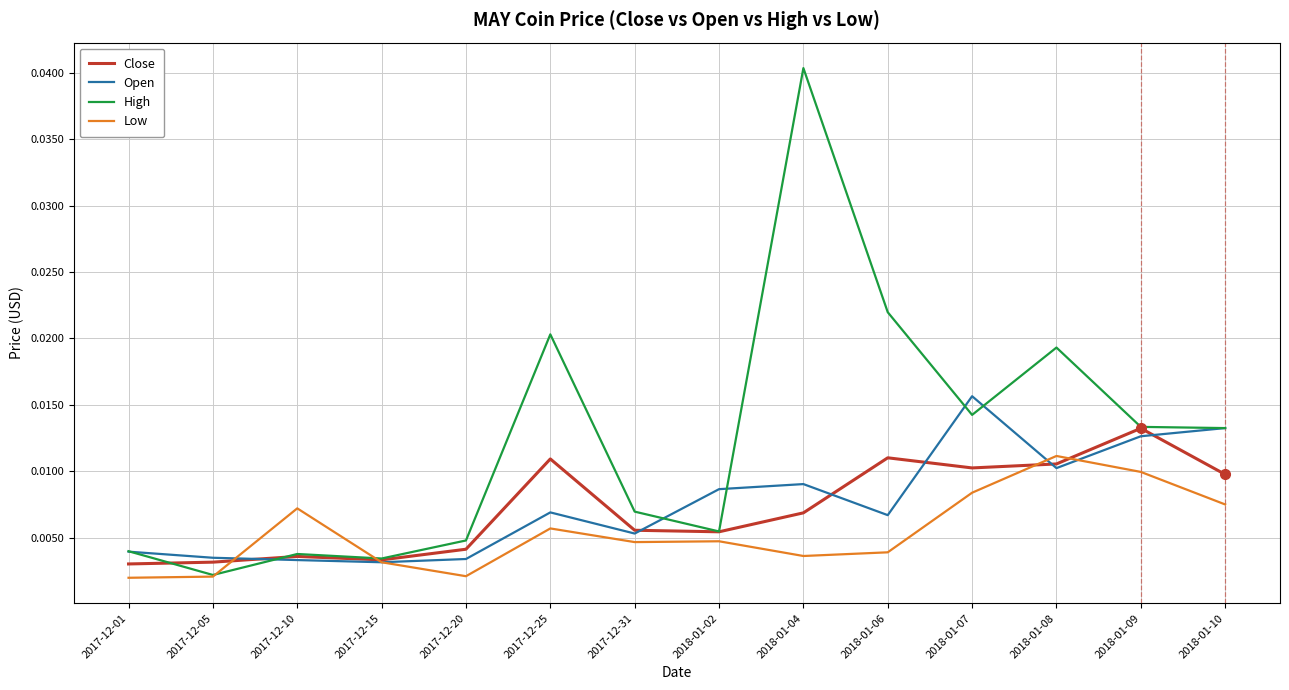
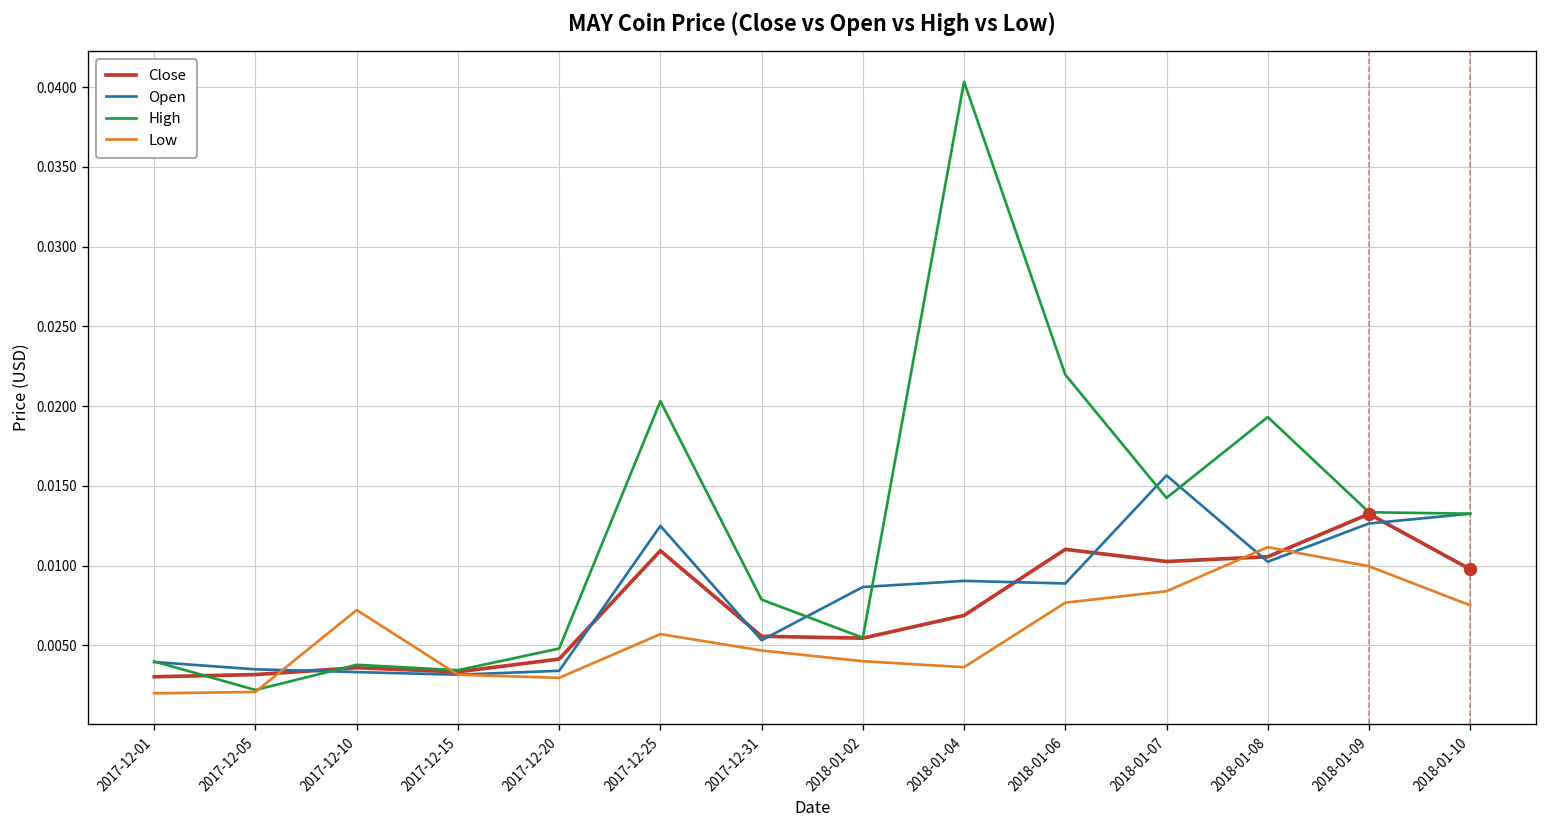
  {
    "Open": {
      "2017-12-05": 0.0035,
      "2017-12-10": 0.0033,
      "2017-12-20": 0.0034,
-     "2017-12-25": 0.0069,
+     "2017-12-25": 0.0125,
      "2017-12-31": 0.0053,
      "2018-01-02": 0.0087,
      "2018-01-04": 0.0090,
-     "2018-01-06": 0.0067,
+     "2018-01-06": 0.0089,
      "2018-01-07": 0.0156,
      "2018-01-08": 0.0102,
      "2018-01-09": 0.0126
    },
    "High": {
      "2017-12-20": 0.0048,
      "2017-12-25": 0.0203,
-     "2017-12-31": 0.0070,
+     "2017-12-31": 0.0079,
      "2018-01-04": 0.0403,
      "2018-01-06": 0.0220,
      "2018-01-07": 0.0142,
      "2018-01-08": 0.0193
    },
    "Low": {
      "2017-12-01": 0.0020,
      "2017-12-10": 0.0072,
-     "2017-12-20": 0.0021,
+     "2017-12-20": 0.0030,
      "2017-12-25": 0.0057,
      "2017-12-31": 0.0047,
-     "2018-01-02": 0.0047,
+     "2018-01-02": 0.0040,
      "2018-01-04": 0.0036,
-     "2018-01-06": 0.0039,
+     "2018-01-06": 0.0077,
      "2018-01-07": 0.0084,
      "2018-01-08": 0.0112,
      "2018-01-09": 0.0100,
      "2018-01-10": 0.0075
    }
  }
